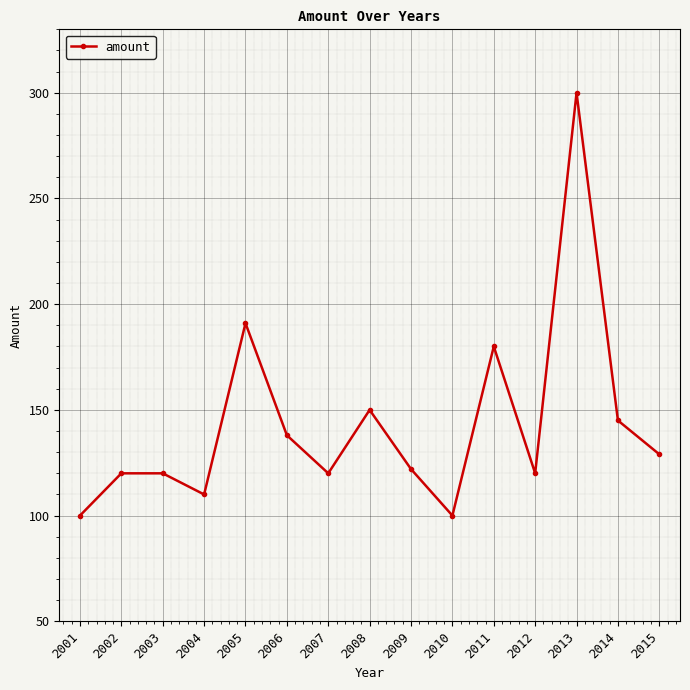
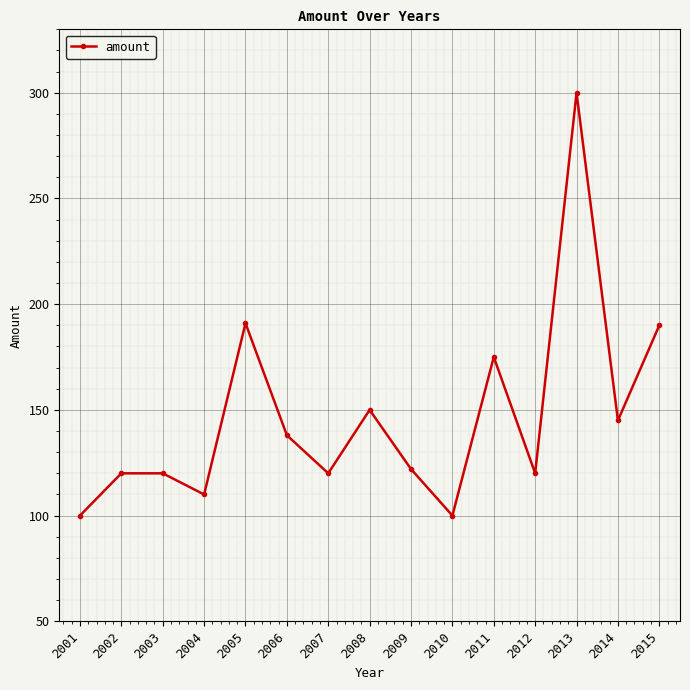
  {
    "2001": 100,
    "2002": 120,
    "2003": 120,
    "2004": 110,
    "2005": 191,
    "2006": 138,
    "2007": 120,
    "2008": 150,
    "2009": 122,
    "2010": 100,
-   "2011": 180,
+   "2011": 175,
    "2012": 120,
    "2013": 300,
    "2014": 145,
-   "2015": 129
+   "2015": 190
  }
